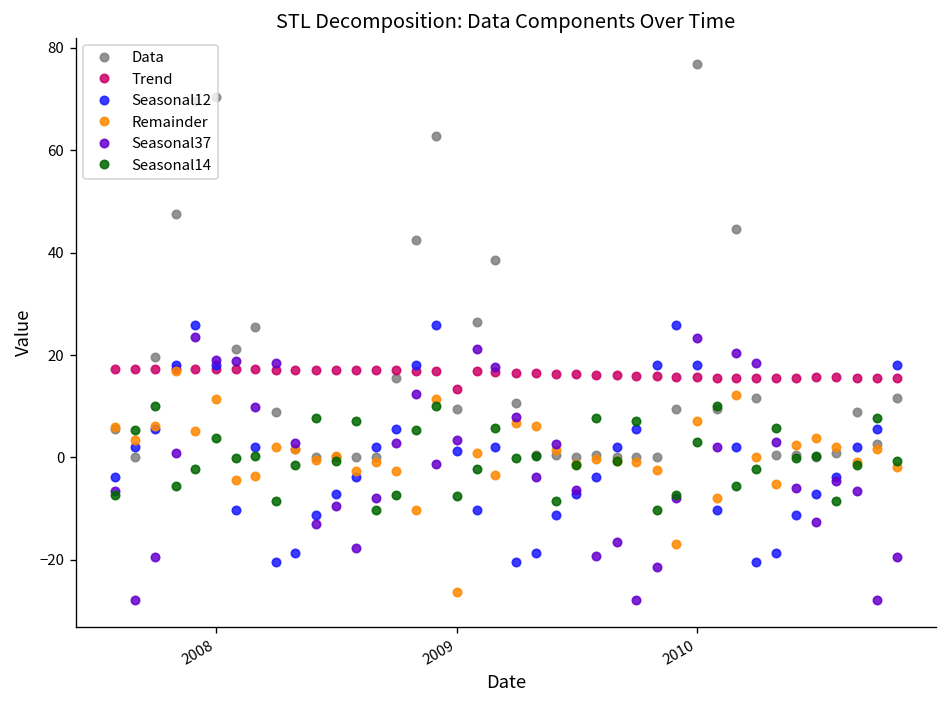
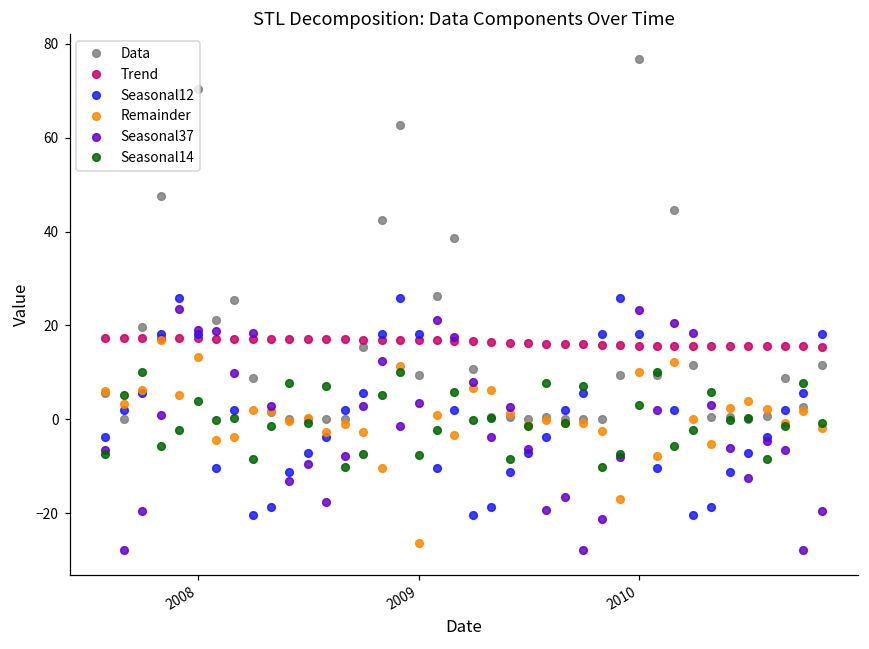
  {
    "Data": {
      "2009": 9,
      "2010": 77
    },
    "Trend": {
      "2008": 17,
-     "2009": 13,
+     "2009": 17,
      "2010": 16
    },
    "Seasonal12": {
      "2008": 18,
-     "2009": 1,
+     "2009": 18,
      "2010": 18
    },
    "Remainder": {
-     "2008": 11,
+     "2008": 13,
      "2009": -26,
-     "2010": 7
+     "2010": 10
    },
    "Seasonal37": {
      "2008": 19,
      "2009": 3,
      "2010": 23
    },
    "Seasonal14": {
      "2008": 4,
      "2009": -8,
      "2010": 3
    }
  }
